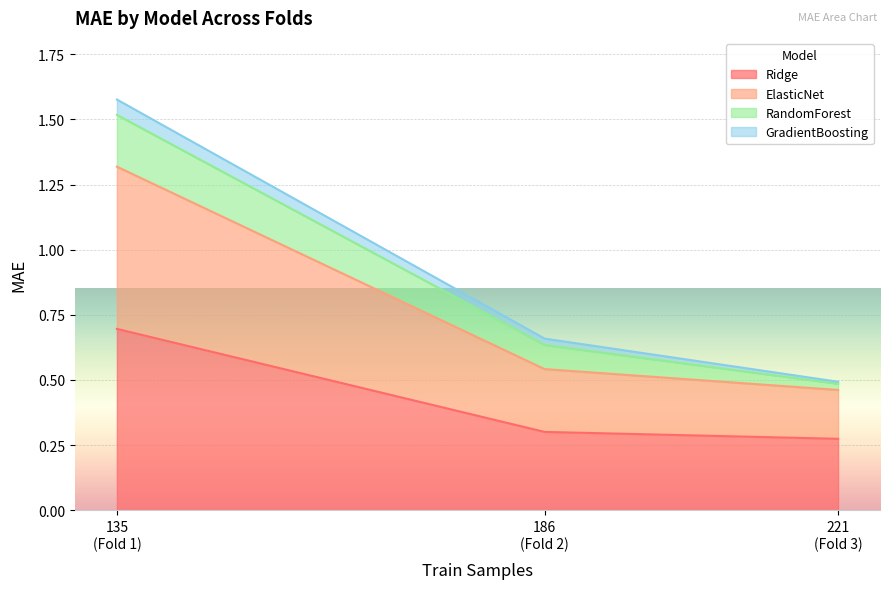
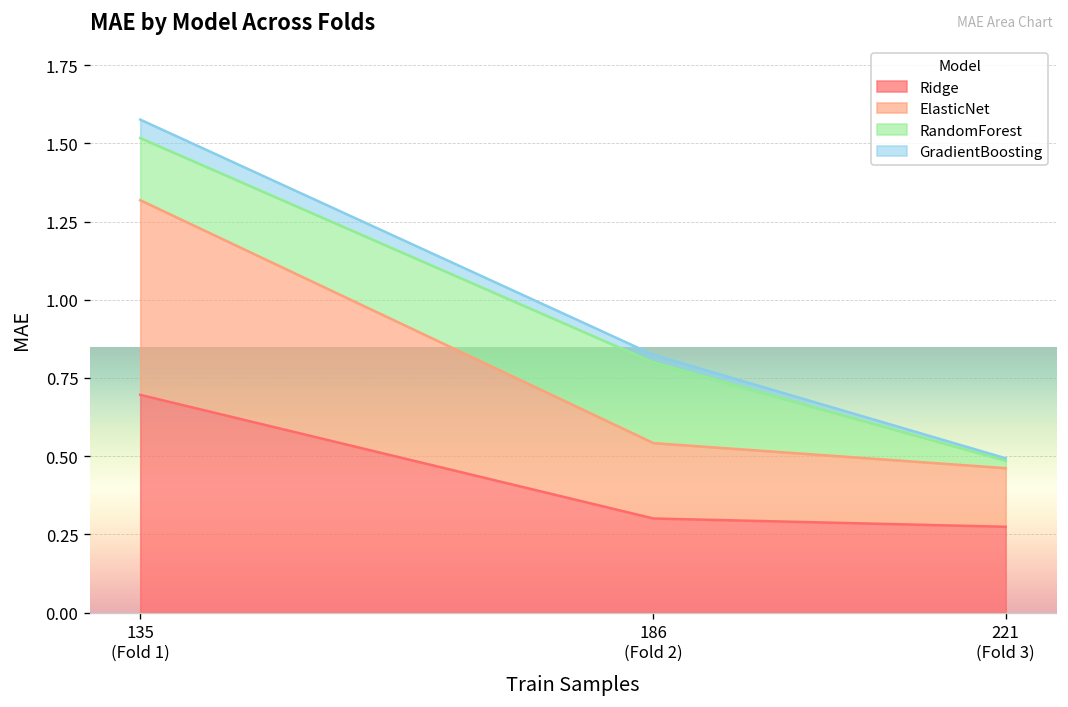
  {
    "RandomForest": {
      "135 (Fold 1)": 0.20,
-     "186 (Fold 2)": 0.09
+     "186 (Fold 2)": 0.26
    },
    "GradientBoosting": {
      "135 (Fold 1)": 0.06,
      "186 (Fold 2)": 0.02
    }
  }
